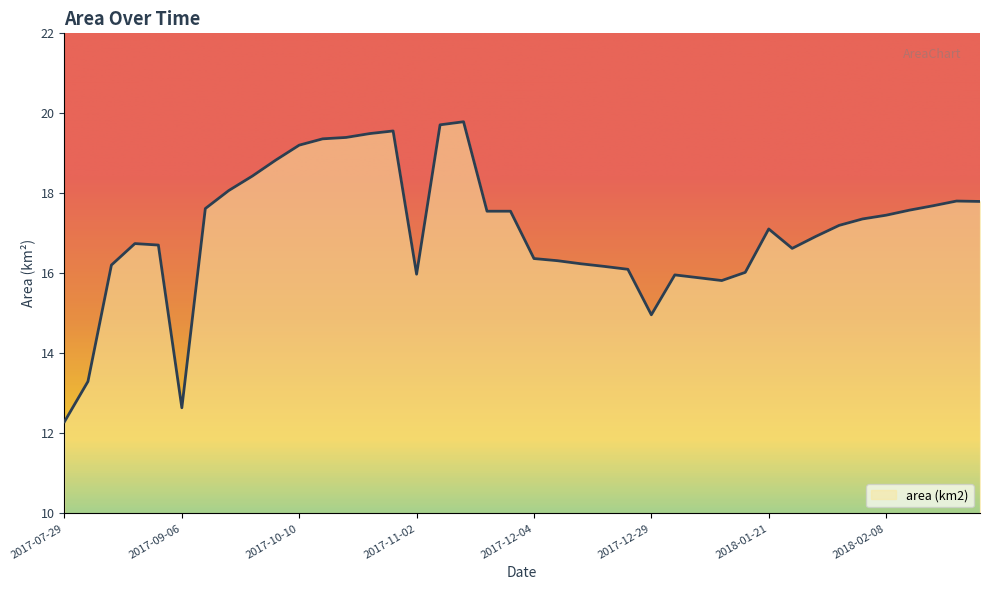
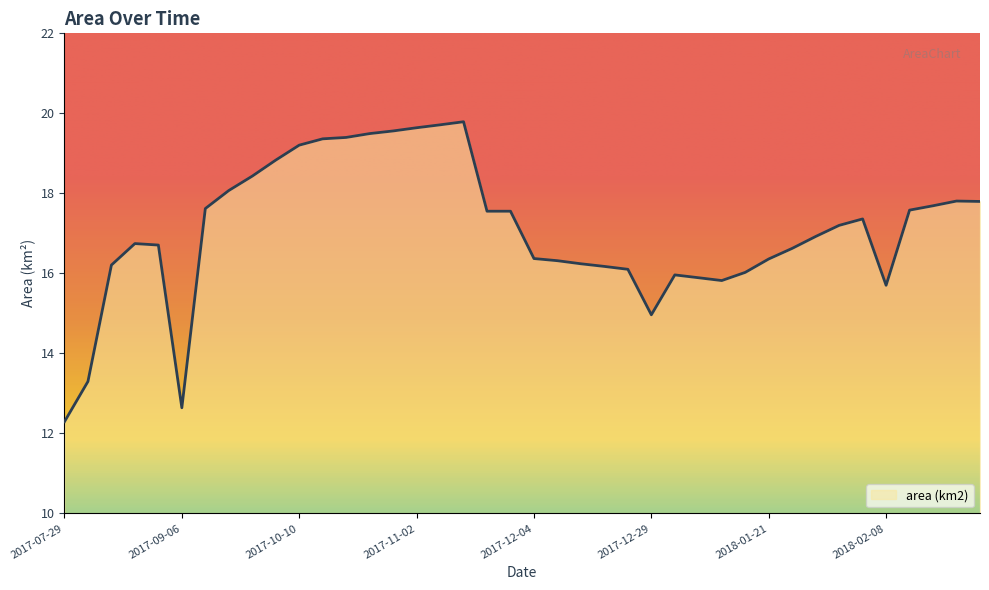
  {
    "2017-07-29": 12.3,
    "2017-09-06": 12.6,
    "2017-10-10": 19.2,
-   "2017-11-02": 16.0,
+   "2017-11-02": 19.6,
    "2017-12-04": 16.4,
    "2017-12-29": 15.0,
-   "2018-01-21": 17.1,
-   "2018-02-08": 17.5
+   "2018-01-21": 16.4,
+   "2018-02-08": 15.7
  }
